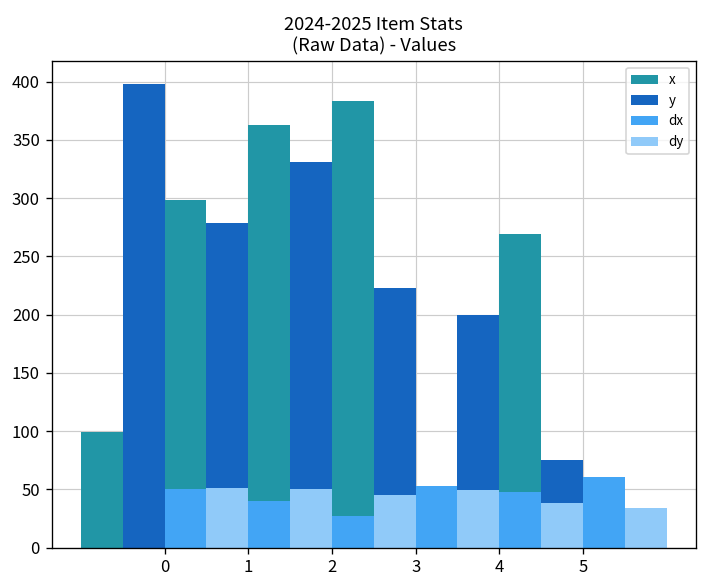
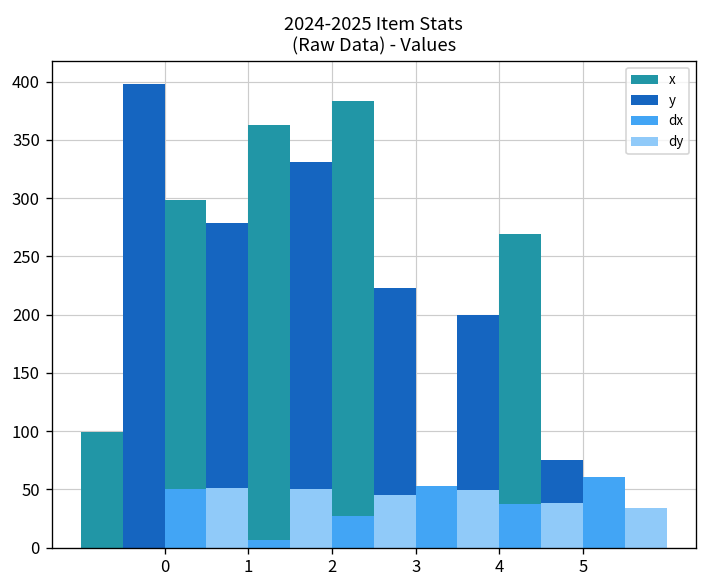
  {
    "dx": {
-     "1": 40,
+     "1": 10,
      "3": 50,
-     "4": 50,
+     "4": 40,
      "5": 60
    }
  }
